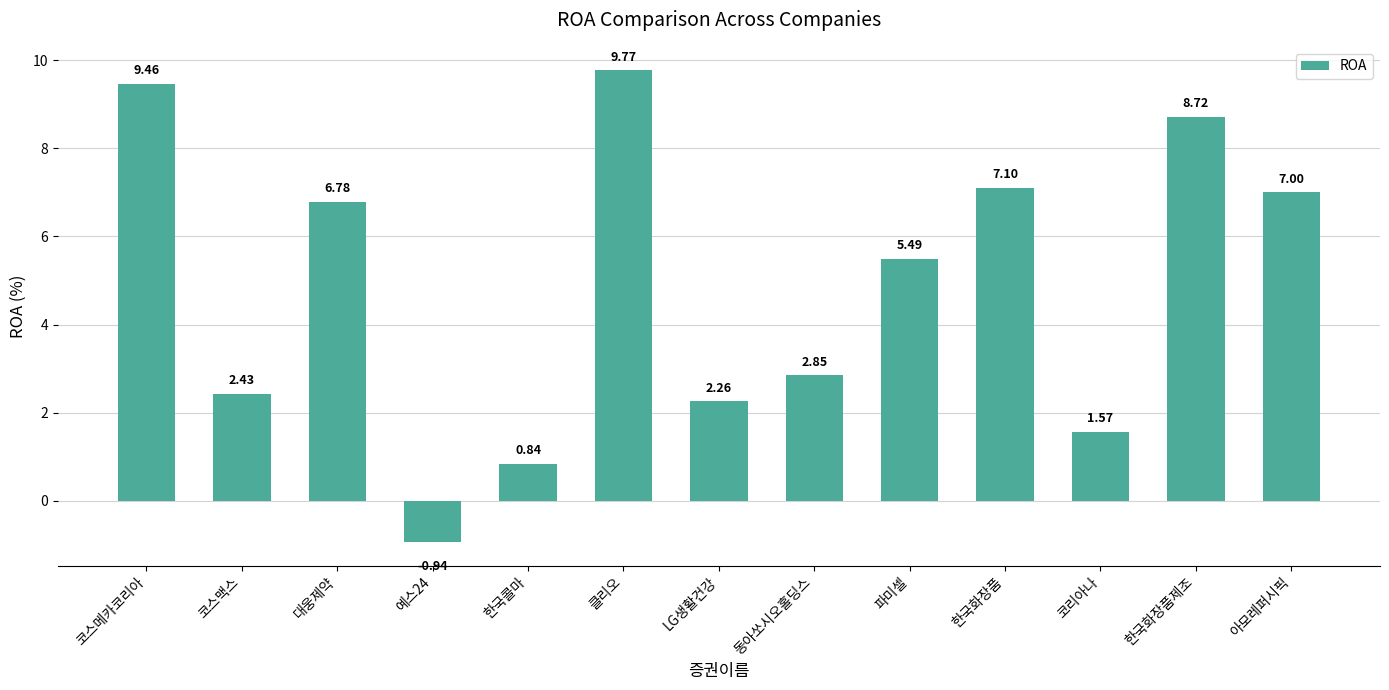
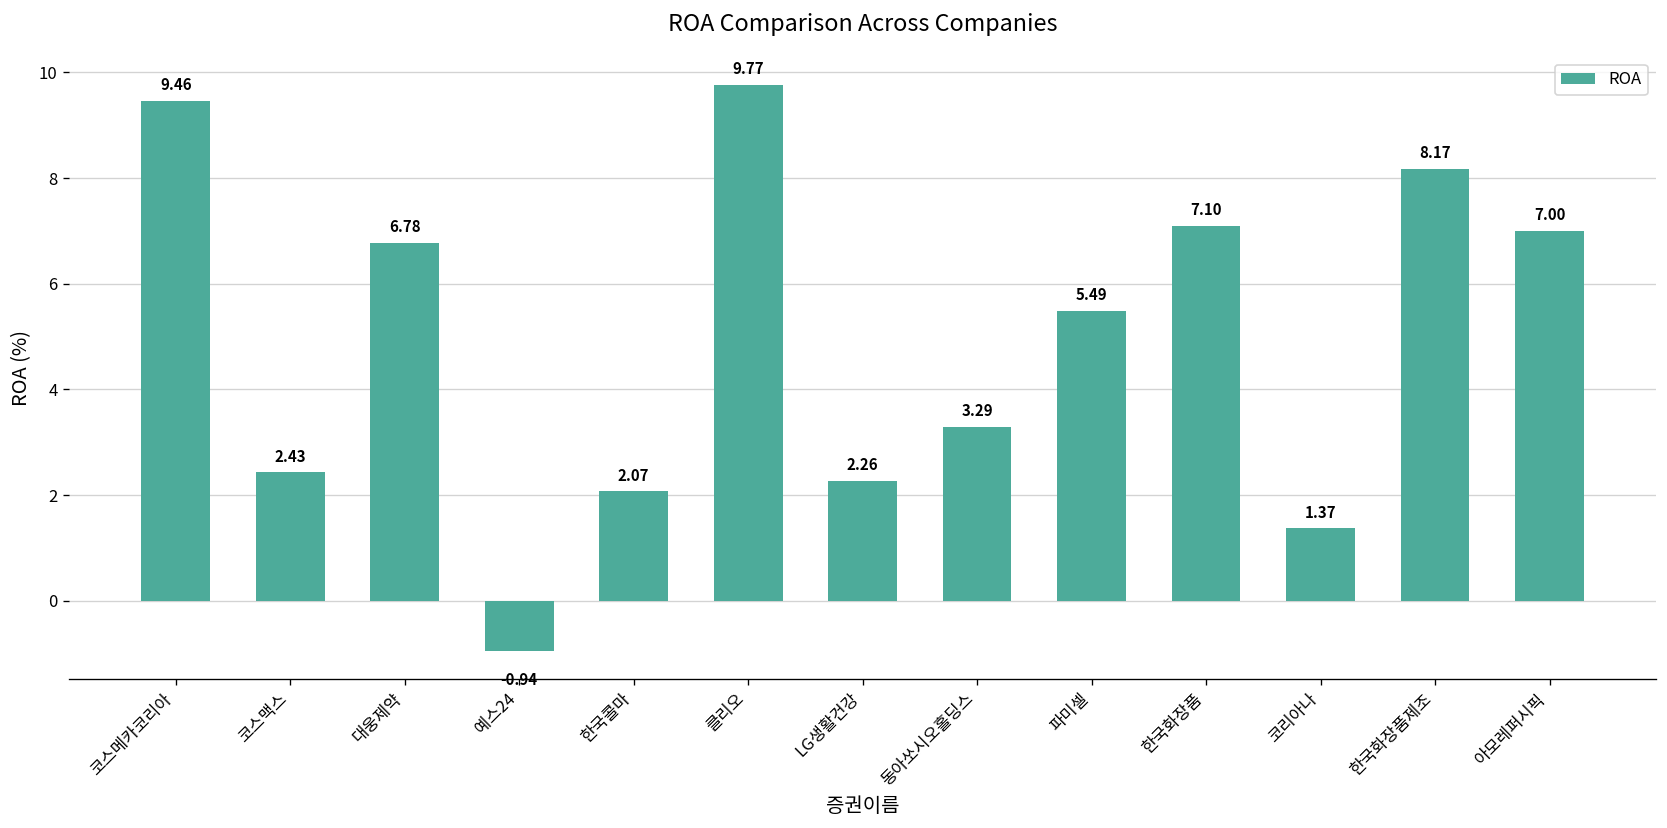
  {
    "코스메카코리아": 9.46,
    "코스맥스": 2.43,
    "대웅제약": 6.78,
    "예스24": -0.94,
-   "한국콜마": 0.84,
+   "한국콜마": 2.07,
    "클리오": 9.77,
    "LG생활건강": 2.26,
-   "동아쏘시오홀딩스": 2.85,
+   "동아쏘시오홀딩스": 3.29,
    "파미셀": 5.49,
    "한국화장품": 7.10,
-   "코리아나": 1.57,
-   "한국화장품제조": 8.72,
+   "코리아나": 1.37,
+   "한국화장품제조": 8.17,
    "아모레퍼시픽": 7.00
  }
